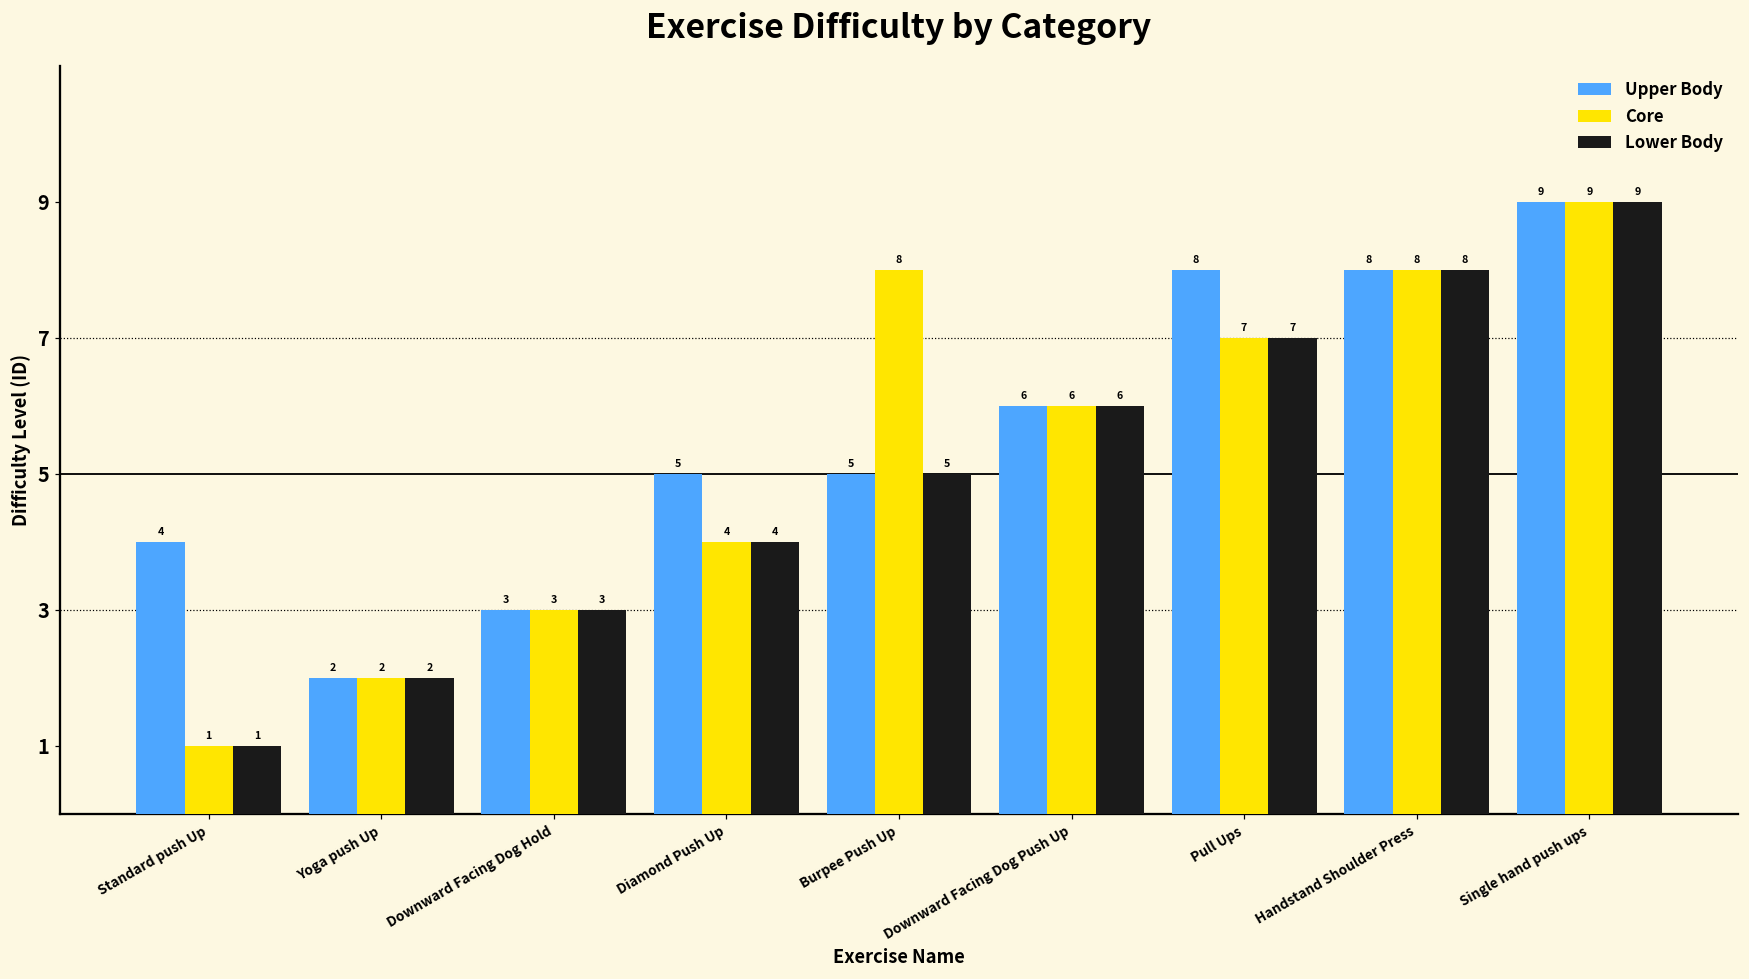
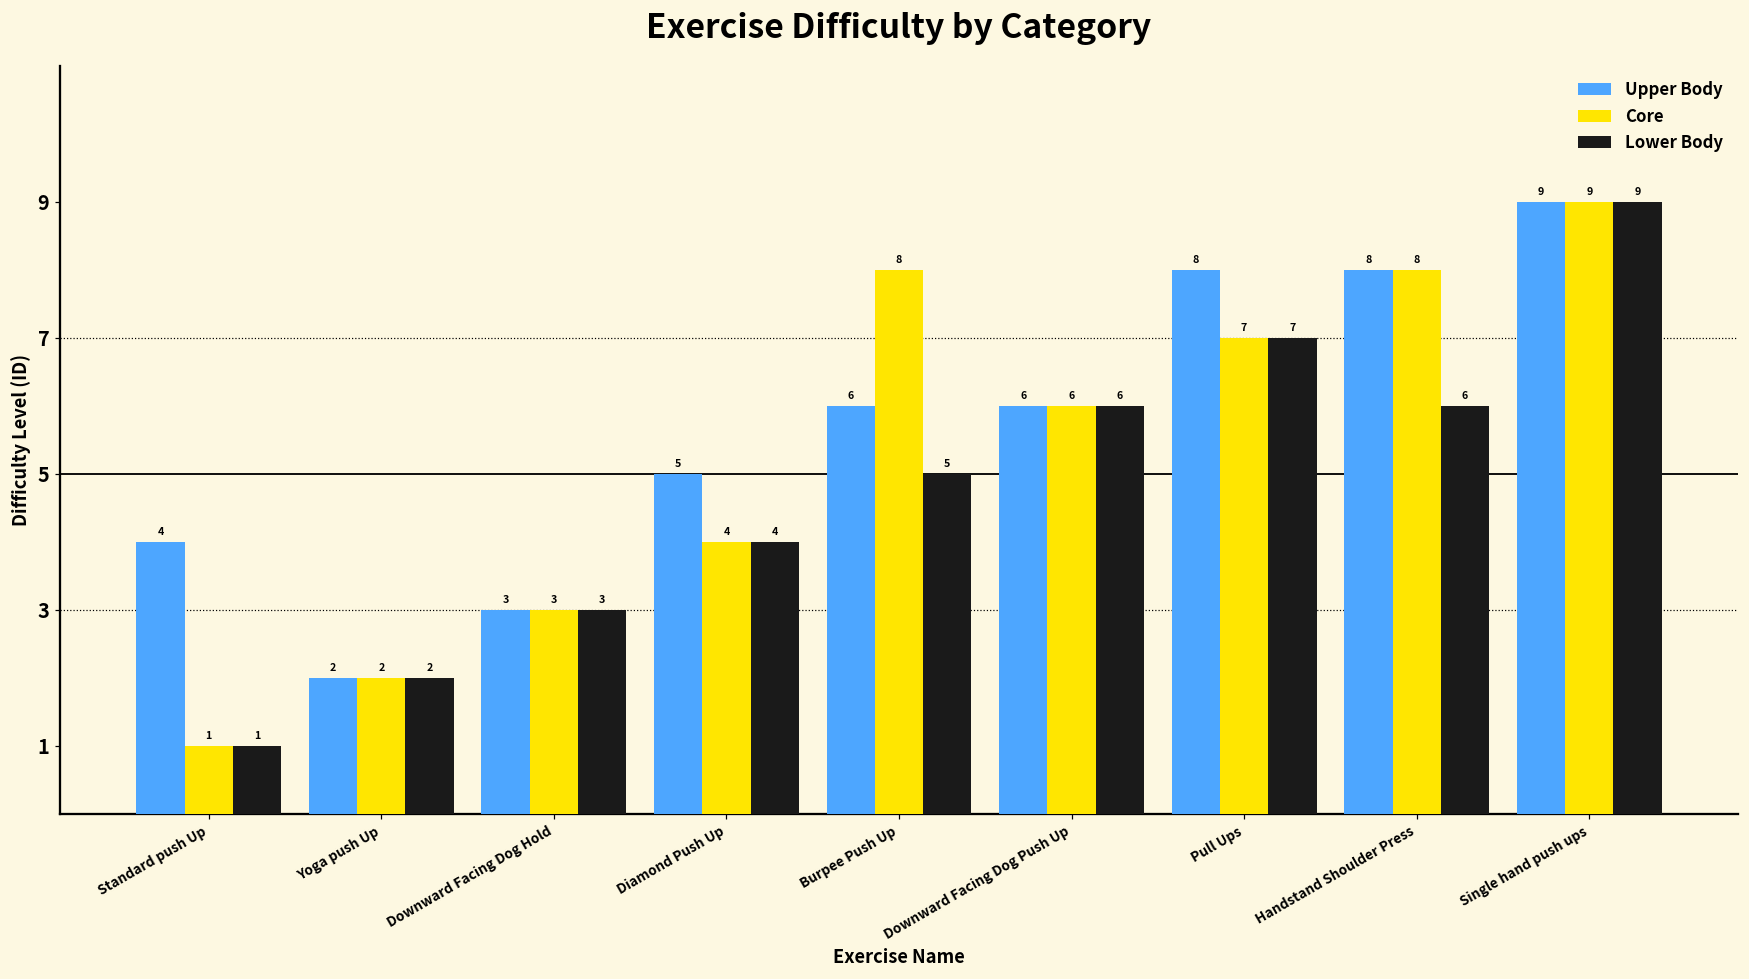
  {
    "Upper Body": {
      "Standard push Up": 4,
      "Yoga push Up": 2,
      "Downward Facing Dog Hold": 3,
      "Diamond Push Up": 5,
-     "Burpee Push Up": 5,
+     "Burpee Push Up": 6,
      "Downward Facing Dog Push Up": 6,
      "Pull Ups": 8,
      "Handstand Shoulder Press": 8,
      "Single hand push ups": 9
    },
    "Core": {
      "Standard push Up": 1,
      "Yoga push Up": 2,
      "Downward Facing Dog Hold": 3,
      "Diamond Push Up": 4,
      "Burpee Push Up": 8,
      "Downward Facing Dog Push Up": 6,
      "Pull Ups": 7,
      "Handstand Shoulder Press": 8,
      "Single hand push ups": 9
    },
    "Lower Body": {
      "Standard push Up": 1,
      "Yoga push Up": 2,
      "Downward Facing Dog Hold": 3,
      "Diamond Push Up": 4,
      "Burpee Push Up": 5,
      "Downward Facing Dog Push Up": 6,
      "Pull Ups": 7,
-     "Handstand Shoulder Press": 8,
+     "Handstand Shoulder Press": 6,
      "Single hand push ups": 9
    }
  }
